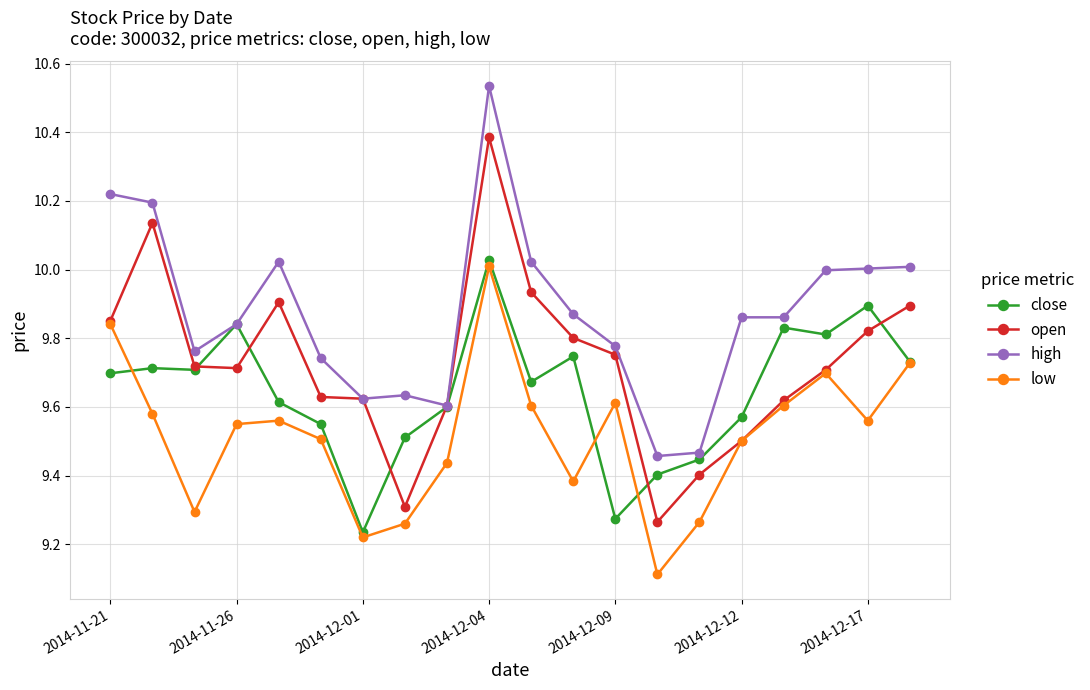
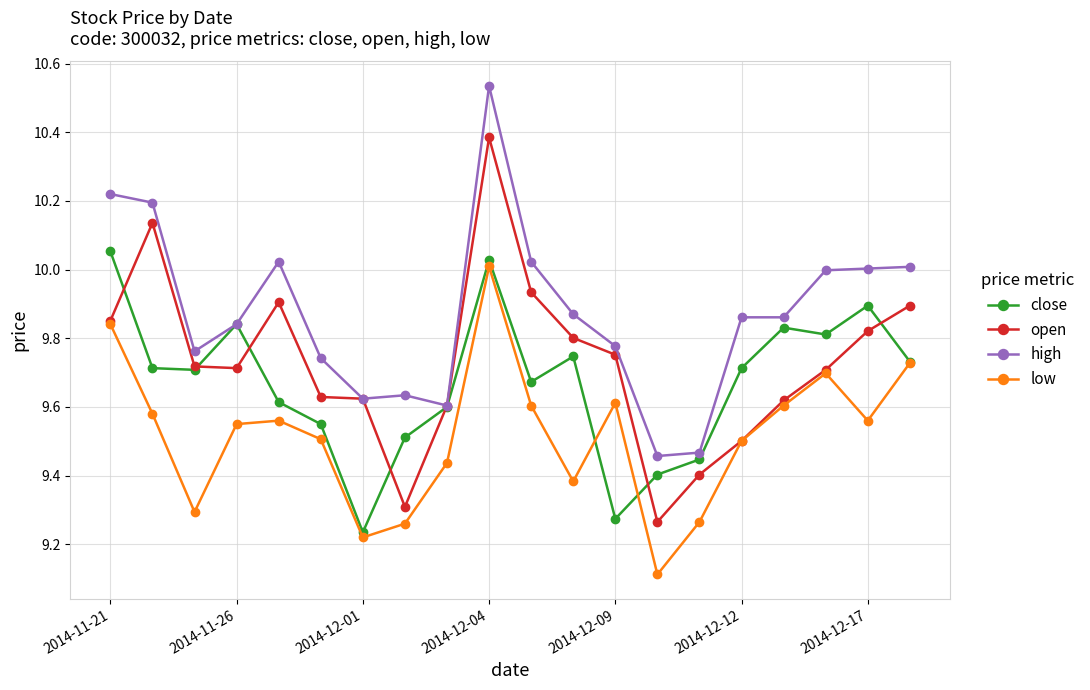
  {
    "close": {
-     "2014-11-21": 9.70,
+     "2014-11-21": 10.05,
      "2014-12-01": 9.24,
      "2014-12-04": 10.03,
      "2014-12-09": 9.27,
-     "2014-12-12": 9.57,
+     "2014-12-12": 9.71,
      "2014-12-17": 9.90
    },
    "open": {
      "2014-11-21": 9.85,
      "2014-11-26": 9.71,
      "2014-12-04": 10.39,
      "2014-12-09": 9.75,
      "2014-12-17": 9.82
    },
    "high": {
      "2014-11-21": 10.22,
      "2014-12-04": 10.54,
      "2014-12-09": 9.78,
      "2014-12-12": 9.86,
      "2014-12-17": 10.00
    },
    "low": {
      "2014-11-21": 9.84,
      "2014-11-26": 9.55,
      "2014-12-01": 9.22,
      "2014-12-04": 10.01,
      "2014-12-09": 9.61,
      "2014-12-17": 9.56
    }
  }
